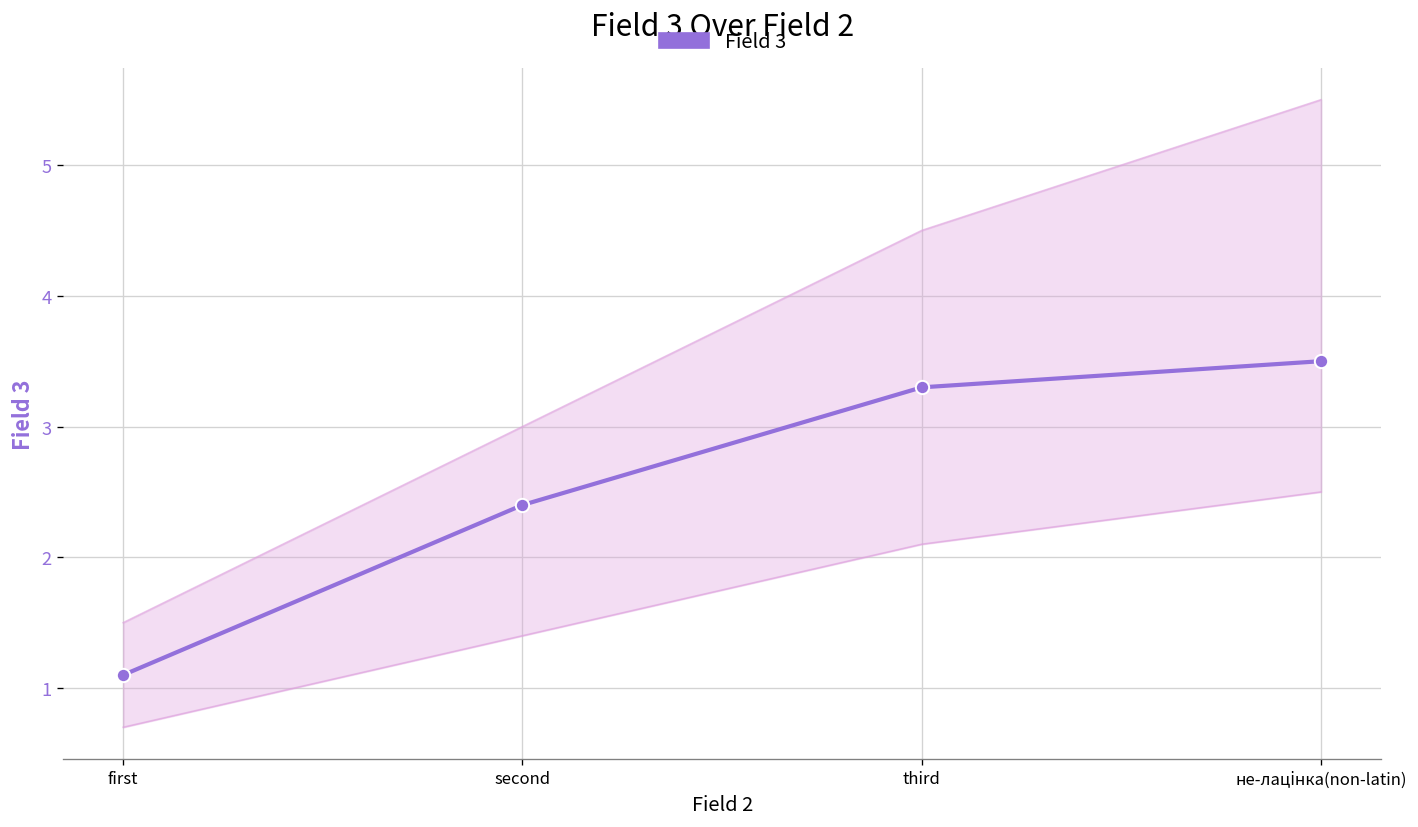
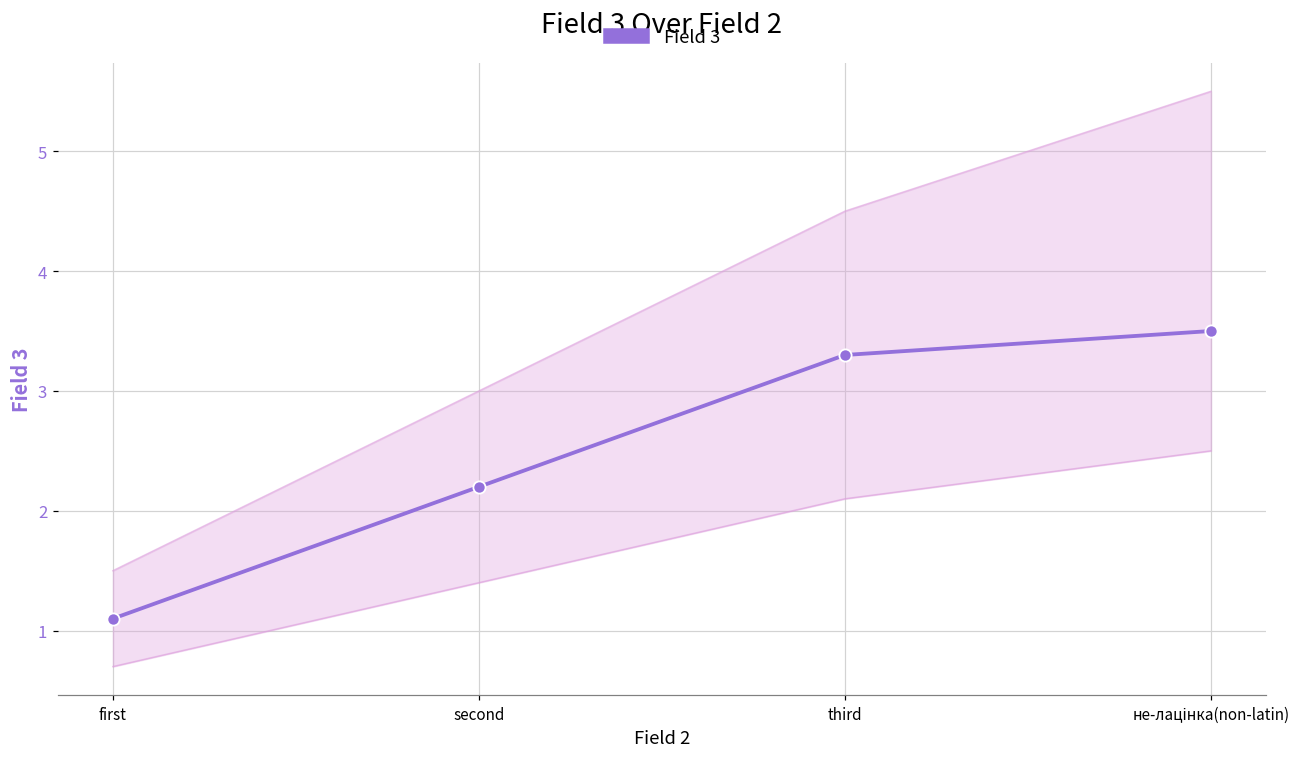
  {
    "Field 3": {
      "first": 1.1,
-     "second": 2.4,
+     "second": 2.2,
      "third": 3.3,
      "не-лацінка(non-latin)": 3.5
    }
  }
